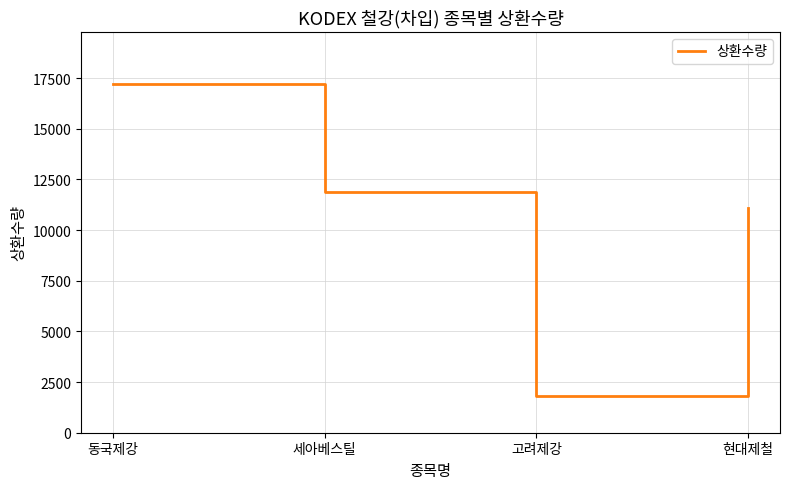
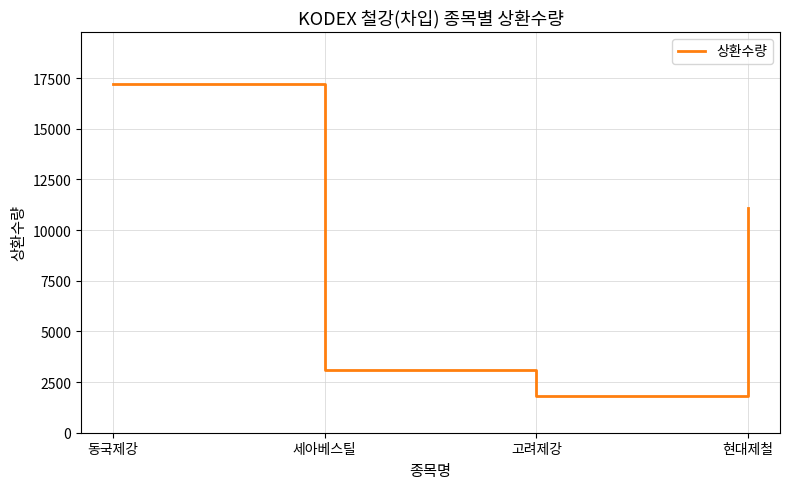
  {
    "동국제강": 17200,
-   "세아베스틸": 11900,
+   "세아베스틸": 3100,
    "고려제강": 1800,
    "현대제철": 11100
  }
